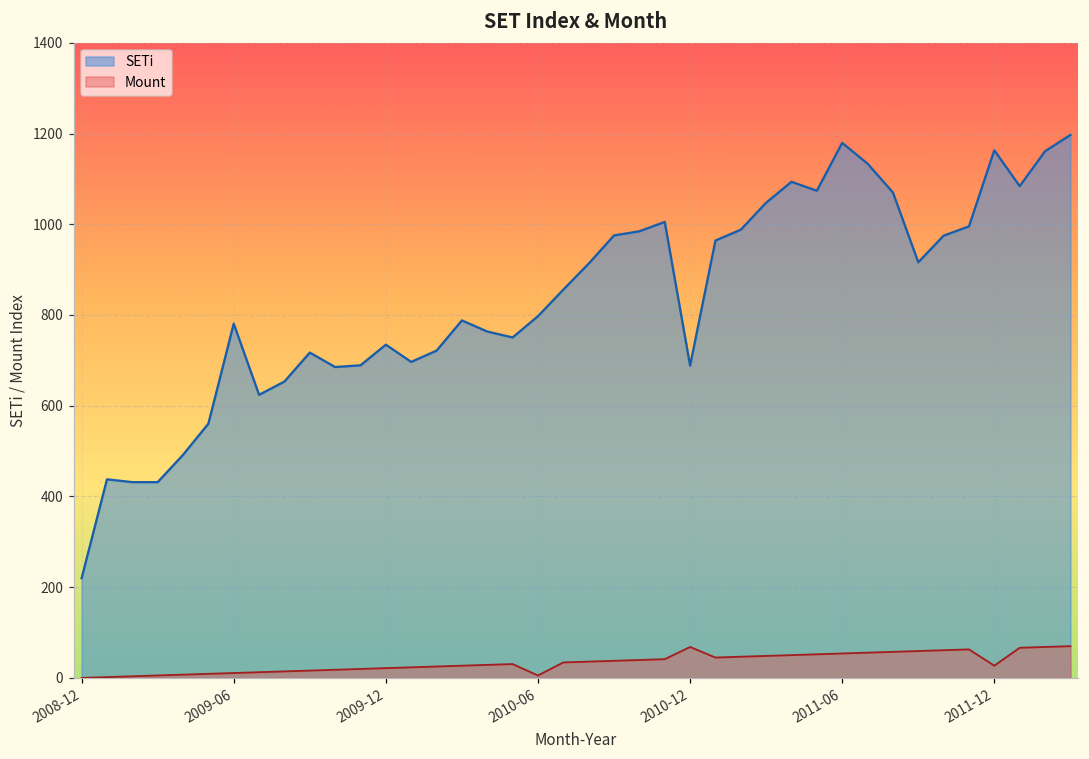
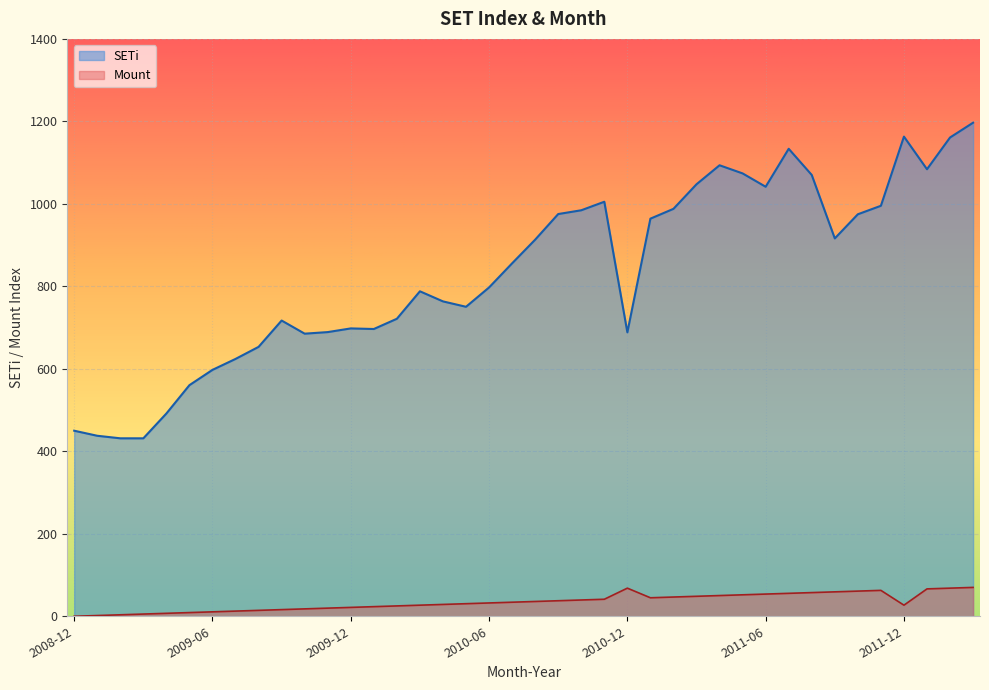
  {
    "SETi": {
-     "2008-12": 220,
-     "2009-06": 780,
-     "2009-12": 730,
+     "2008-12": 450,
+     "2009-06": 600,
+     "2009-12": 700,
      "2010-06": 800,
      "2010-12": 690,
-     "2011-06": 1180,
+     "2011-06": 1040,
      "2011-12": 1160
    },
    "Mount": {
      "2008-12": 0,
      "2009-06": 10,
      "2009-12": 20,
-     "2010-06": 10,
+     "2010-06": 30,
      "2010-12": 70,
      "2011-06": 50,
      "2011-12": 30
    }
  }
